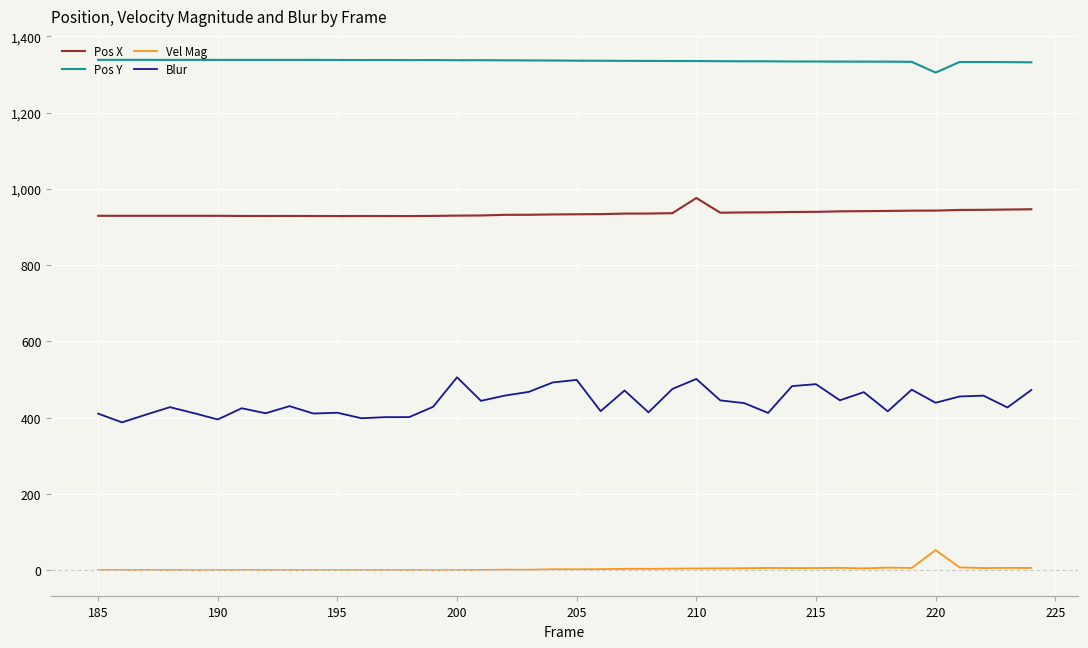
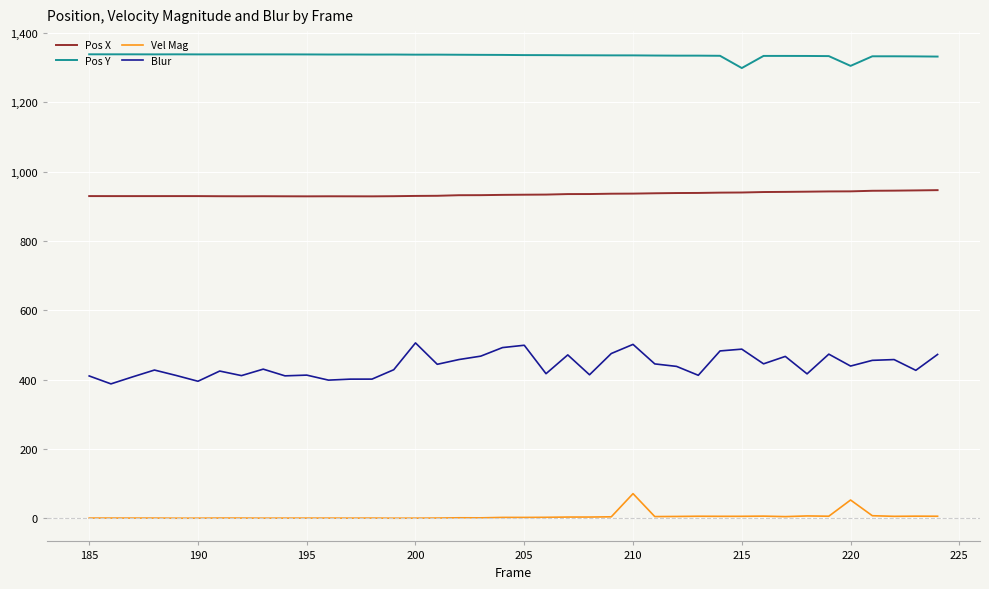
  {
    "Pos X": {
      "185": "930",
      "190": "930",
      "195": "930",
      "200": "930",
      "205": "930",
-     "210": "980",
+     "210": "940",
      "215": "940",
      "220": "940"
    },
    "Pos Y": {
      "185": "1,340",
      "190": "1,340",
      "195": "1,340",
      "200": "1,340",
      "205": "1,340",
      "210": "1,340",
-     "215": "1,330",
+     "215": "1,300",
      "220": "1,300"
    },
    "Vel Mag": {
      "185": "0",
      "190": "0",
      "195": "0",
      "200": "0",
      "205": "0",
-     "210": "0",
+     "210": "70",
      "215": "10",
      "220": "50"
    },
    "Blur": {
      "185": "410",
      "190": "400",
      "195": "410",
      "200": "510",
      "205": "500",
      "210": "500",
      "215": "490",
      "220": "440"
    }
  }
